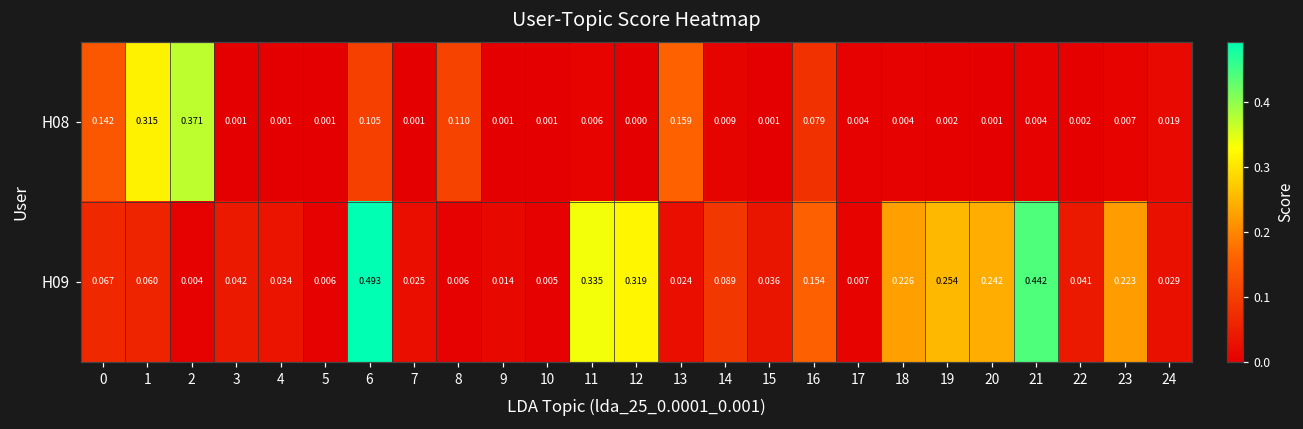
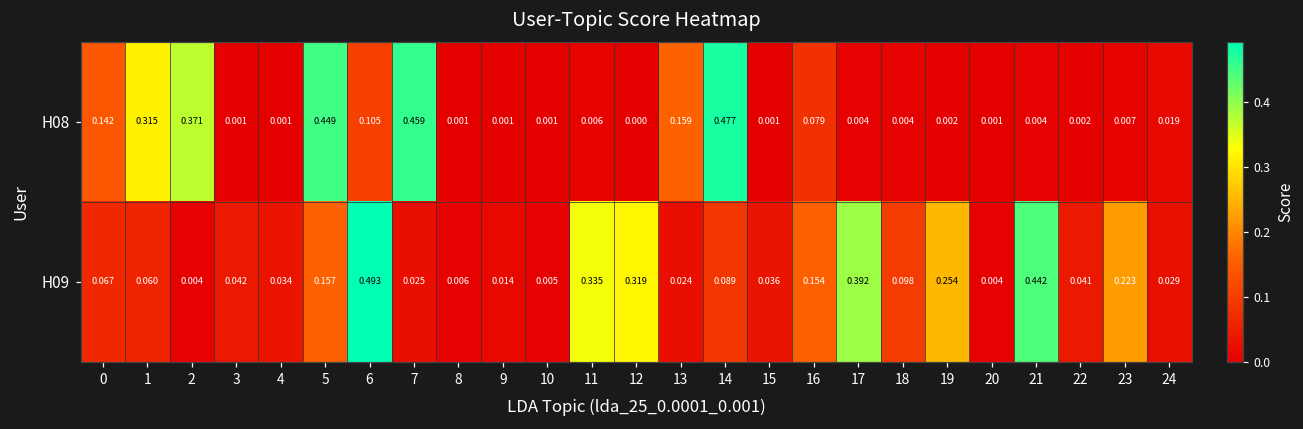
  {
    "H08": {
      "0": 0.142,
      "1": 0.315,
      "2": 0.371,
      "3": 0.001,
      "4": 0.001,
-     "5": 0.001,
+     "5": 0.449,
      "6": 0.105,
-     "7": 0.001,
-     "8": 0.110,
+     "7": 0.459,
+     "8": 0.001,
      "9": 0.001,
      "10": 0.001,
      "11": 0.006,
      "12": 0.000,
      "13": 0.159,
-     "14": 0.009,
+     "14": 0.477,
      "15": 0.001,
      "16": 0.079,
      "17": 0.004,
      "18": 0.004,
      "19": 0.002,
      "20": 0.001,
      "21": 0.004,
      "22": 0.002,
      "23": 0.007,
      "24": 0.019
    },
    "H09": {
      "0": 0.067,
      "1": 0.060,
      "2": 0.004,
      "3": 0.042,
      "4": 0.034,
-     "5": 0.006,
+     "5": 0.157,
      "6": 0.493,
      "7": 0.025,
      "8": 0.006,
      "9": 0.014,
      "10": 0.005,
      "11": 0.335,
      "12": 0.319,
      "13": 0.024,
      "14": 0.089,
      "15": 0.036,
      "16": 0.154,
-     "17": 0.007,
-     "18": 0.226,
+     "17": 0.392,
+     "18": 0.098,
      "19": 0.254,
-     "20": 0.242,
+     "20": 0.004,
      "21": 0.442,
      "22": 0.041,
      "23": 0.223,
      "24": 0.029
    }
  }
